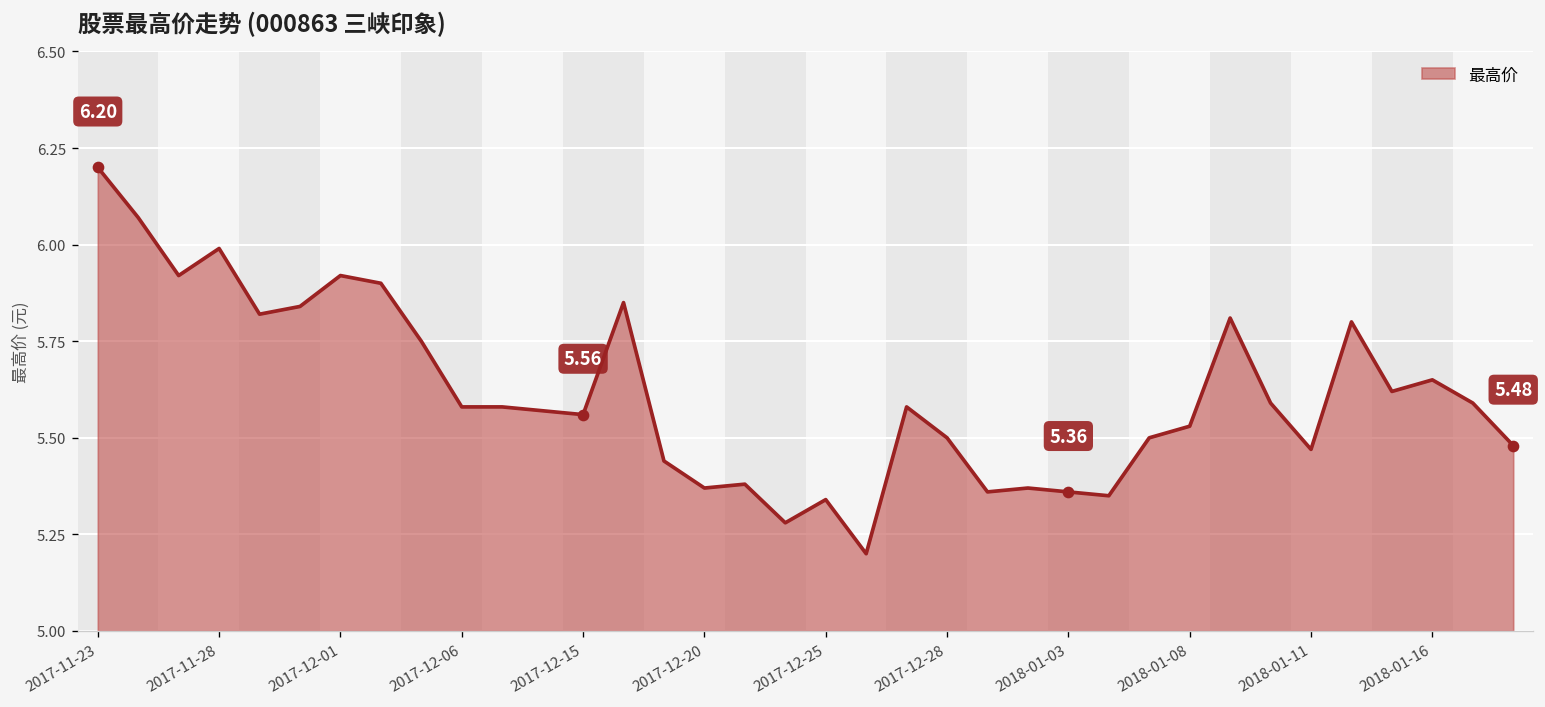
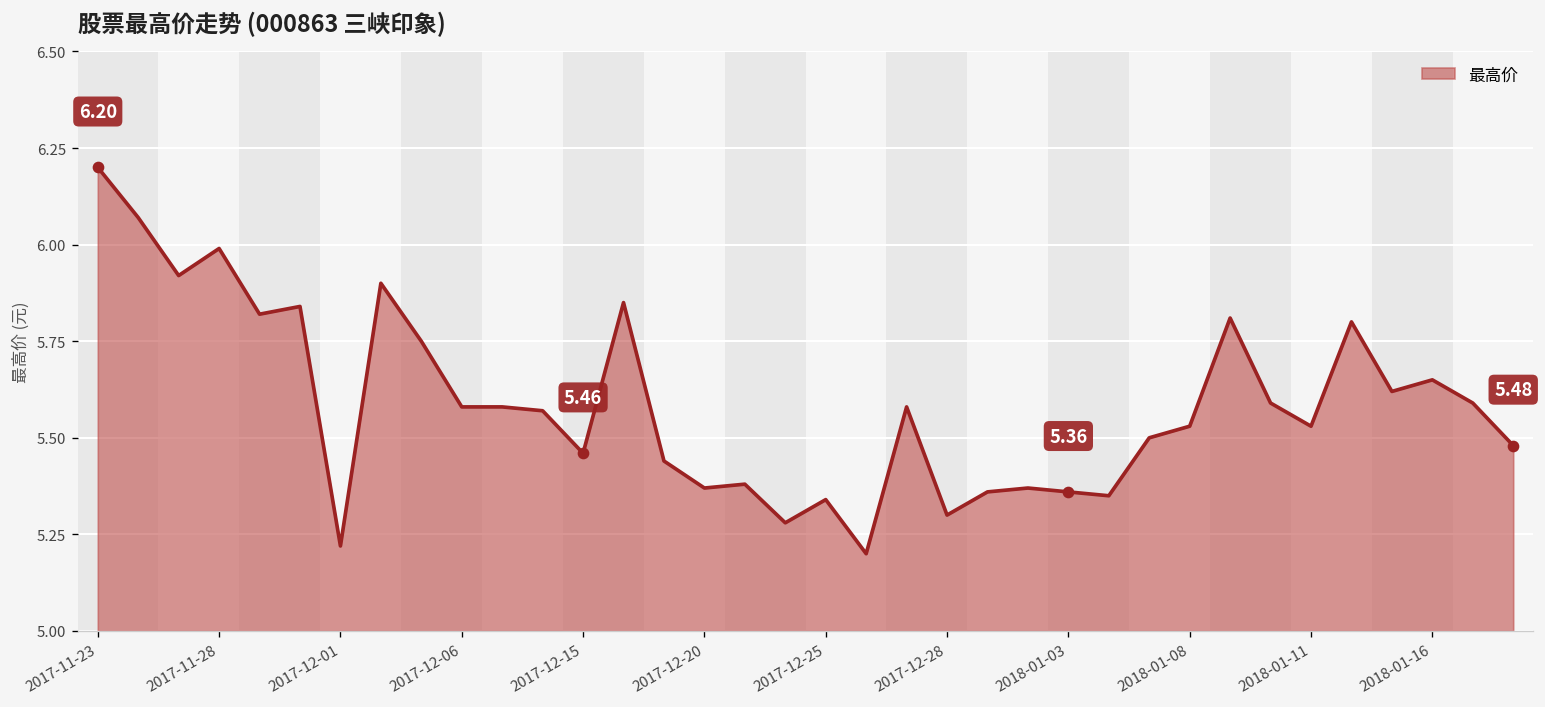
  {
    "最高价": {
-     "2017-12-01": 5.92,
-     "2017-12-15": 5.56,
-     "2017-12-28": 5.5,
-     "2018-01-11": 5.47
+     "2017-12-01": 5.22,
+     "2017-12-15": 5.46,
+     "2017-12-28": 5.3,
+     "2018-01-11": 5.53
    }
  }
